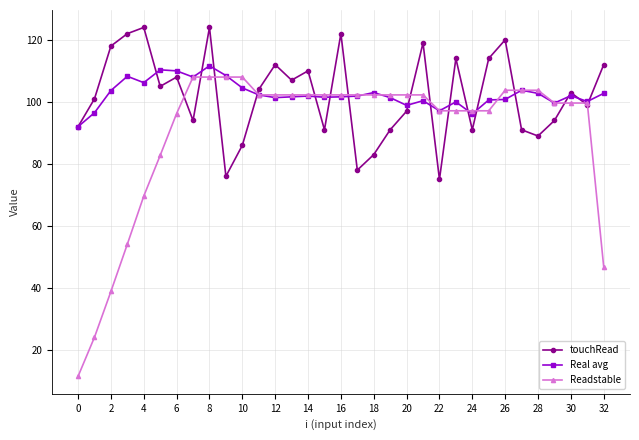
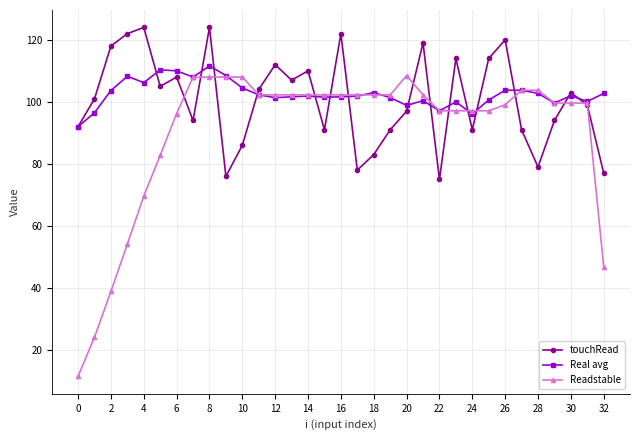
  {
    "touchRead": {
      "2": 118,
      "4": 124,
      "6": 108,
      "8": 124,
      "10": 86,
      "12": 112,
      "14": 110,
      "16": 122,
      "18": 83,
      "20": 97,
      "22": 75,
      "24": 91,
      "26": 120,
-     "28": 89,
+     "28": 79,
      "30": 103,
-     "32": 112
+     "32": 77
    },
    "Real avg": {
      "2": 104,
      "4": 106,
      "6": 110,
      "8": 112,
      "10": 105,
      "12": 101,
      "20": 99,
      "24": 96,
-     "26": 101,
+     "26": 104,
      "28": 103,
      "30": 102,
      "32": 103
    },
    "Readstable": {
      "0": 12,
      "2": 39,
      "4": 70,
      "6": 96,
      "8": 108,
      "10": 108,
      "12": 102,
-     "20": 102,
+     "20": 108,
      "24": 97,
-     "26": 104,
+     "26": 99,
      "28": 104,
      "30": 100,
      "32": 47
    }
  }
